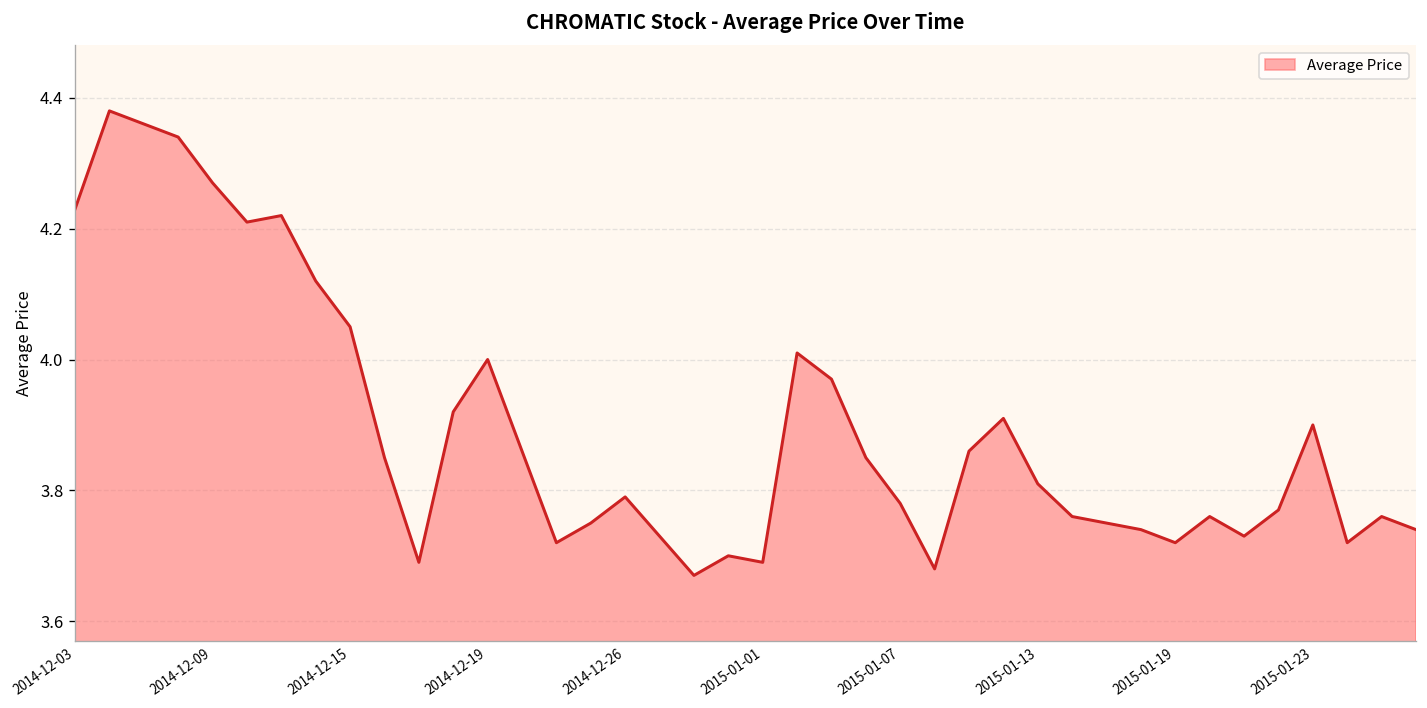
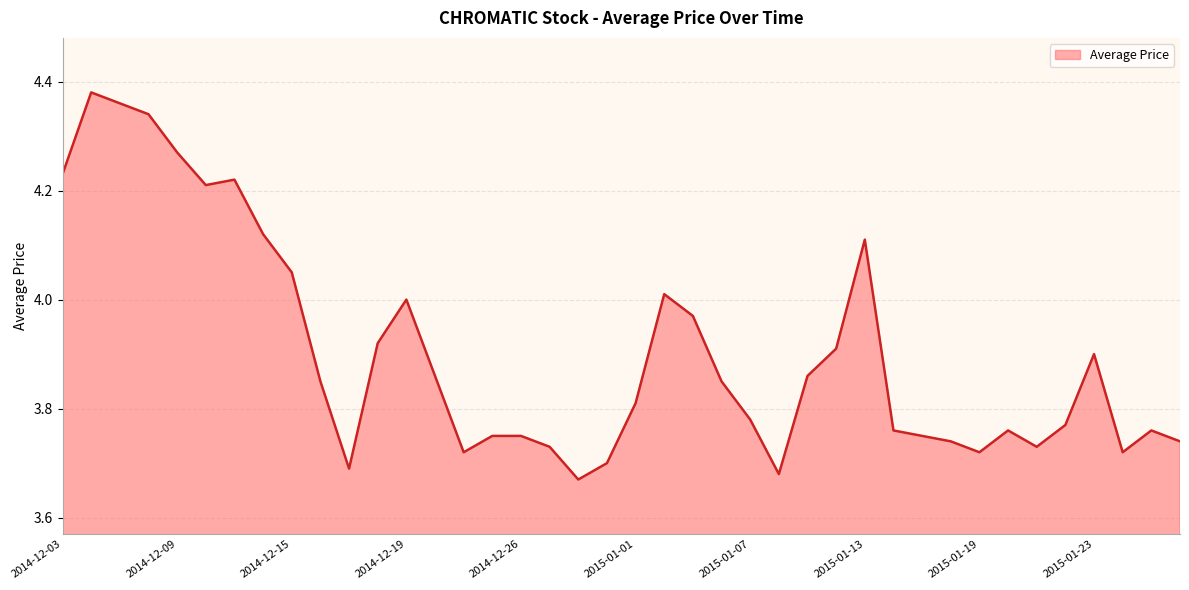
  {
    "2014-12-03": 4.23,
    "2014-12-09": 4.27,
    "2014-12-15": 4.05,
    "2014-12-19": 4.00,
-   "2014-12-26": 3.79,
-   "2015-01-01": 3.69,
+   "2014-12-26": 3.75,
+   "2015-01-01": 3.81,
    "2015-01-07": 3.78,
-   "2015-01-13": 3.81,
+   "2015-01-13": 4.11,
    "2015-01-19": 3.72,
    "2015-01-23": 3.90
  }
